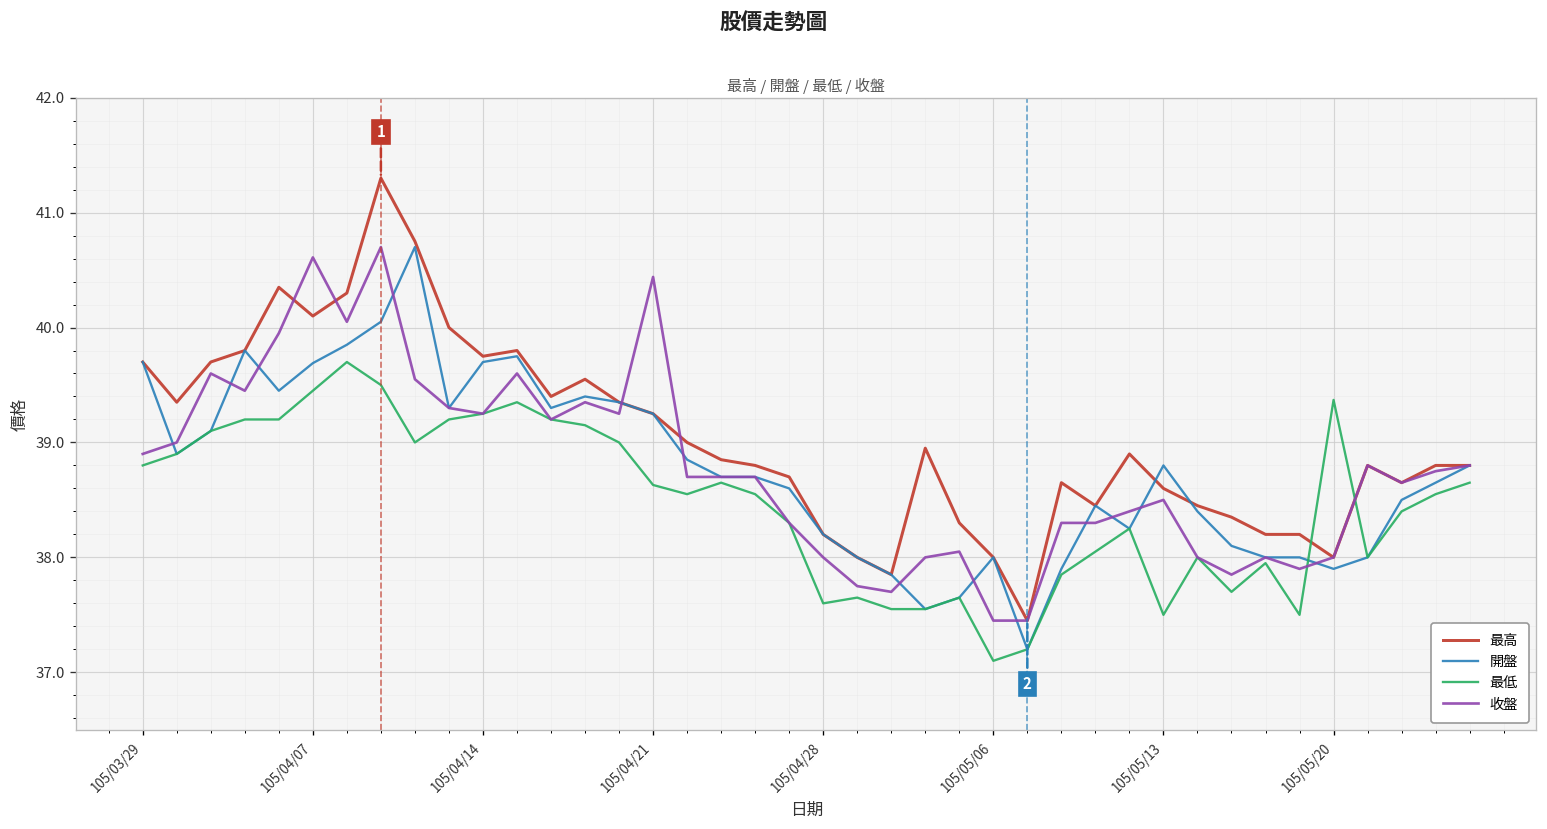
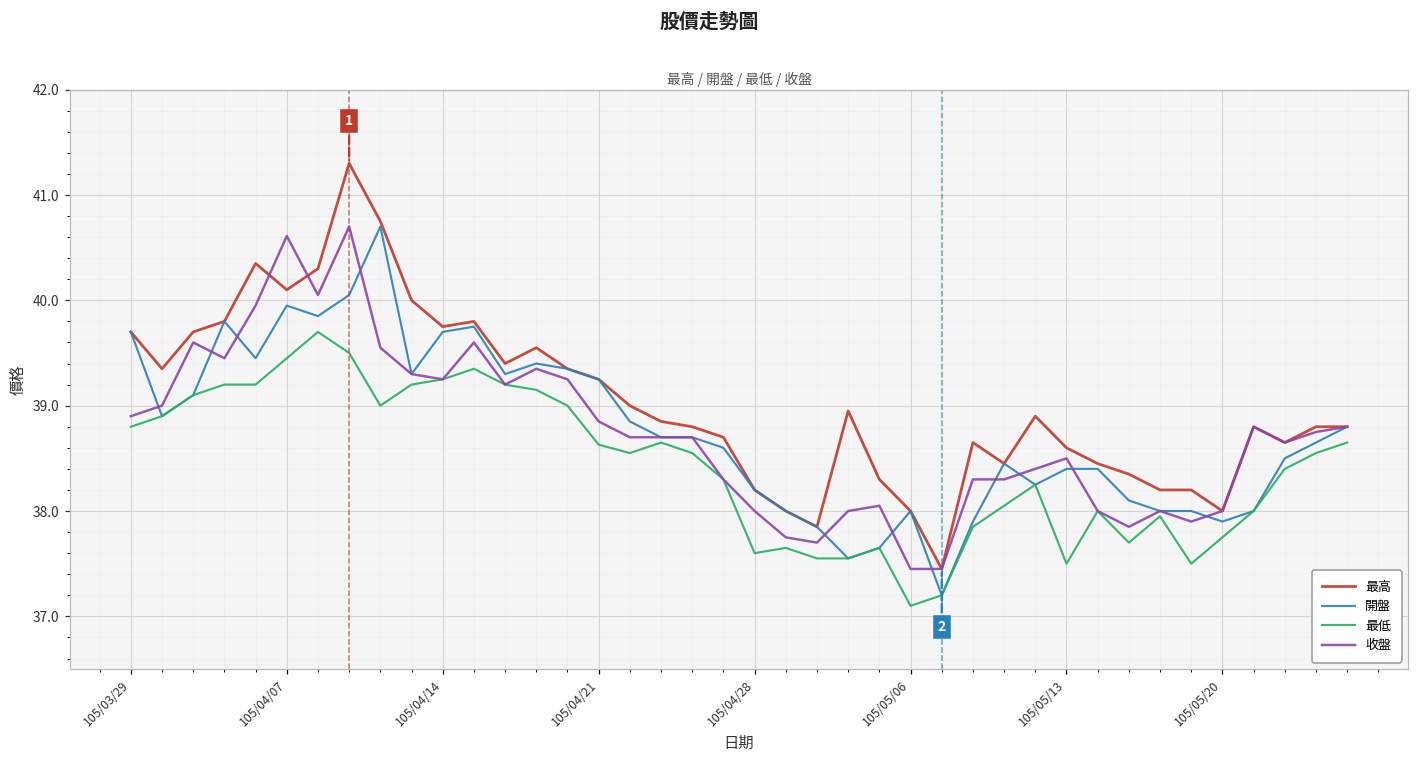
  {
    "最高": {
      "105/04/07": 40.1,
      "105/04/14": 39.8,
      "105/05/13": 38.6
    },
    "開盤": {
-     "105/04/07": 39.7,
+     "105/04/07": 40.0,
      "105/04/14": 39.7,
-     "105/05/13": 38.8,
+     "105/05/13": 38.4,
      "105/05/20": 37.9
    },
    "最低": {
      "105/03/29": 38.8,
      "105/04/07": 39.5,
      "105/04/21": 38.6,
      "105/04/28": 37.6,
      "105/05/06": 37.1,
      "105/05/13": 37.5,
-     "105/05/20": 39.4
+     "105/05/20": 37.8
    },
    "收盤": {
      "105/03/29": 38.9,
      "105/04/07": 40.6,
-     "105/04/21": 40.4,
+     "105/04/21": 38.9,
      "105/04/28": 38.0,
      "105/05/06": 37.5,
      "105/05/13": 38.5
    }
  }
